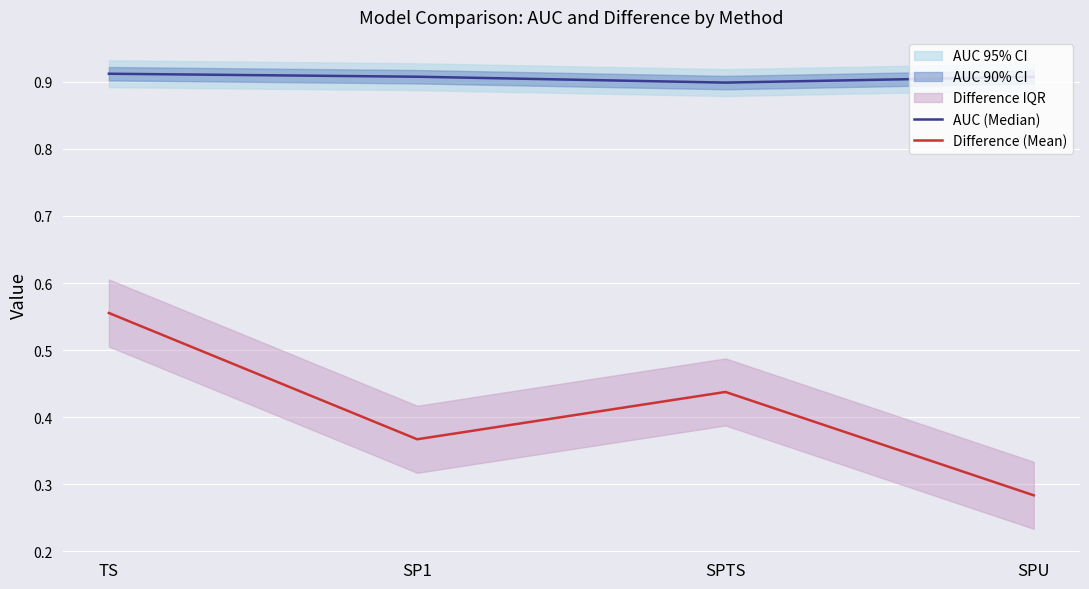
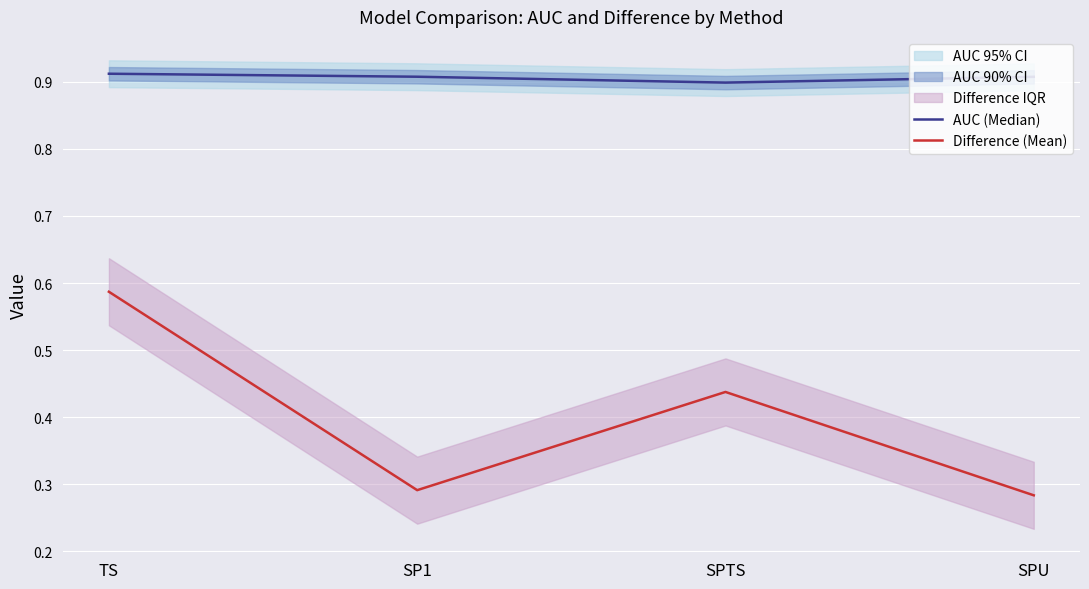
  {
    "AUC (Median)": {
      "TS": 0.91,
      "SP1": 0.91,
      "SPTS": 0.90
    },
    "Difference (Mean)": {
-     "TS": 0.56,
-     "SP1": 0.37,
+     "TS": 0.59,
+     "SP1": 0.29,
      "SPTS": 0.44,
      "SPU": 0.28
    }
  }
